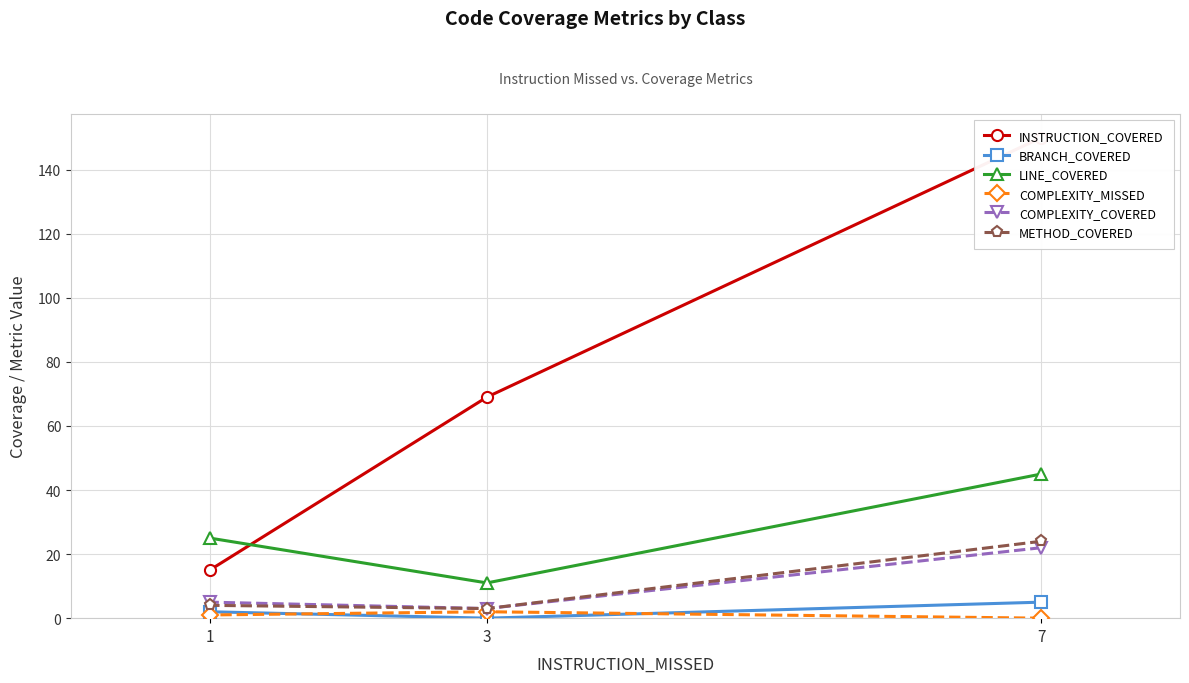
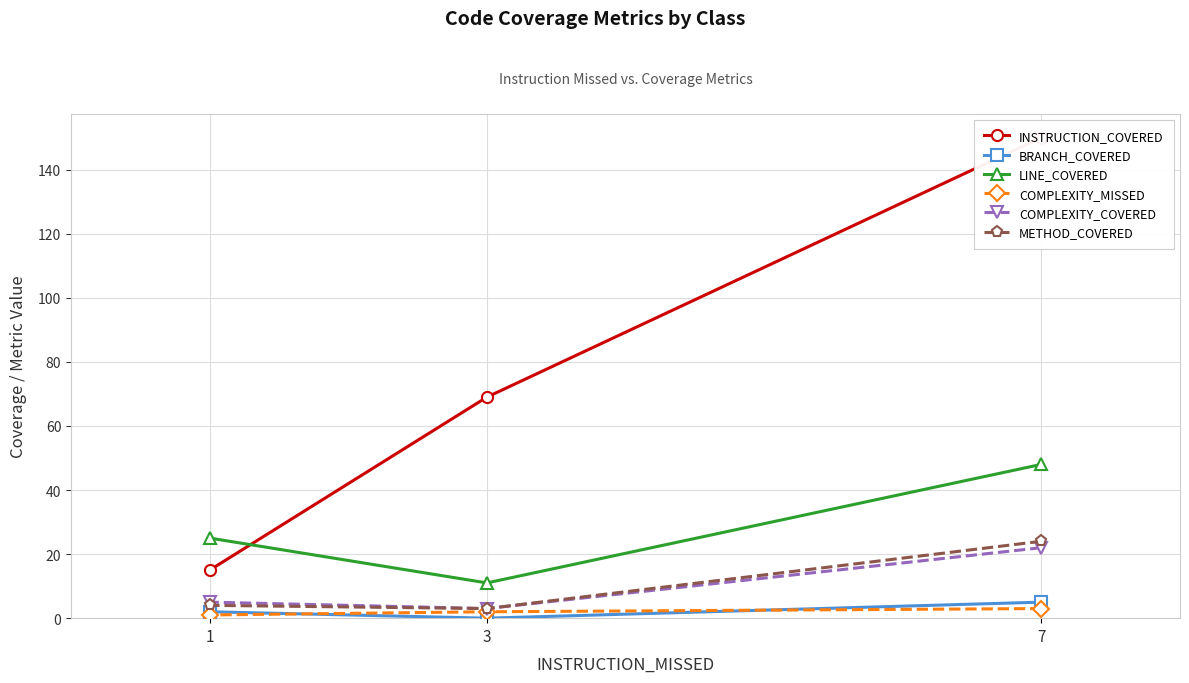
  {
    "INSTRUCTION_COVERED": {
      "1": 15,
      "3": 69
    },
    "BRANCH_COVERED": {
      "1": 2,
      "3": 0,
      "7": 5
    },
    "LINE_COVERED": {
      "1": 25,
      "3": 11,
-     "7": 45
+     "7": 48
    },
    "COMPLEXITY_MISSED": {
      "1": 1,
      "3": 2,
-     "7": 0
+     "7": 3
    },
    "COMPLEXITY_COVERED": {
      "1": 5,
      "7": 22
    },
    "METHOD_COVERED": {
      "1": 4,
      "7": 24
    }
  }
